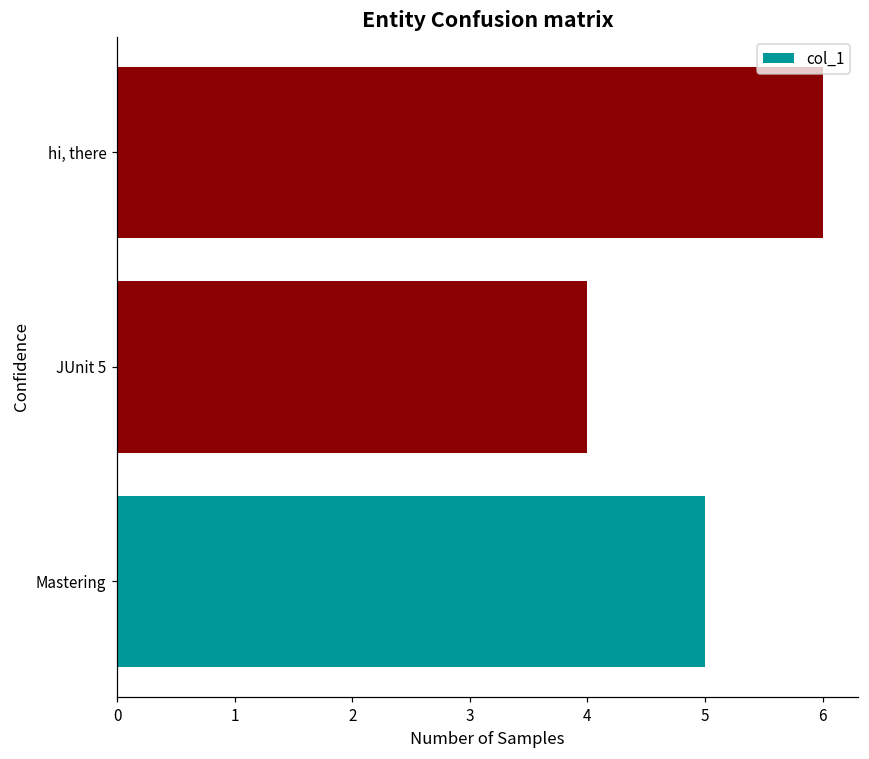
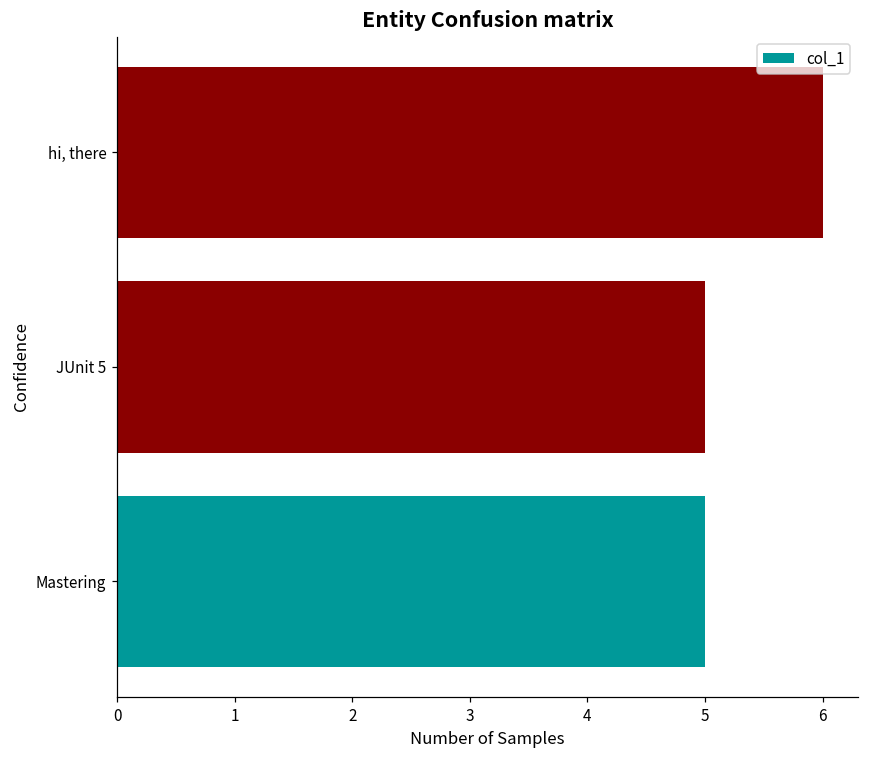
  {
    "hi, there": 6,
-   "JUnit 5": 4,
+   "JUnit 5": 5,
    "Mastering": 5
  }
